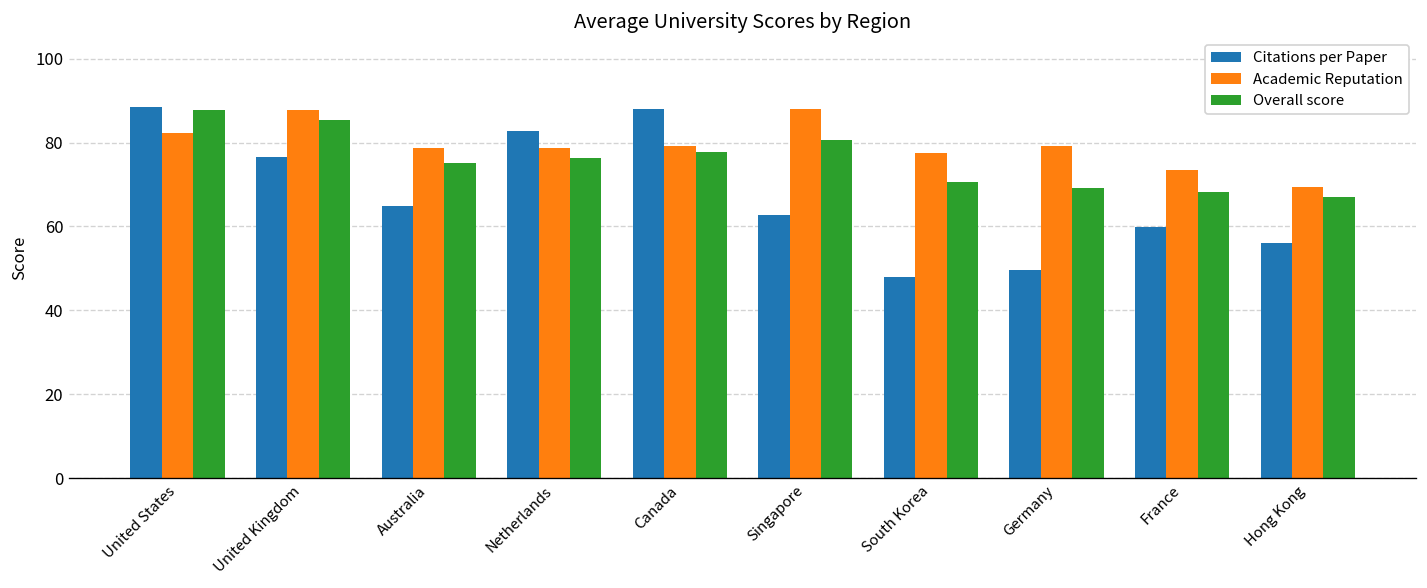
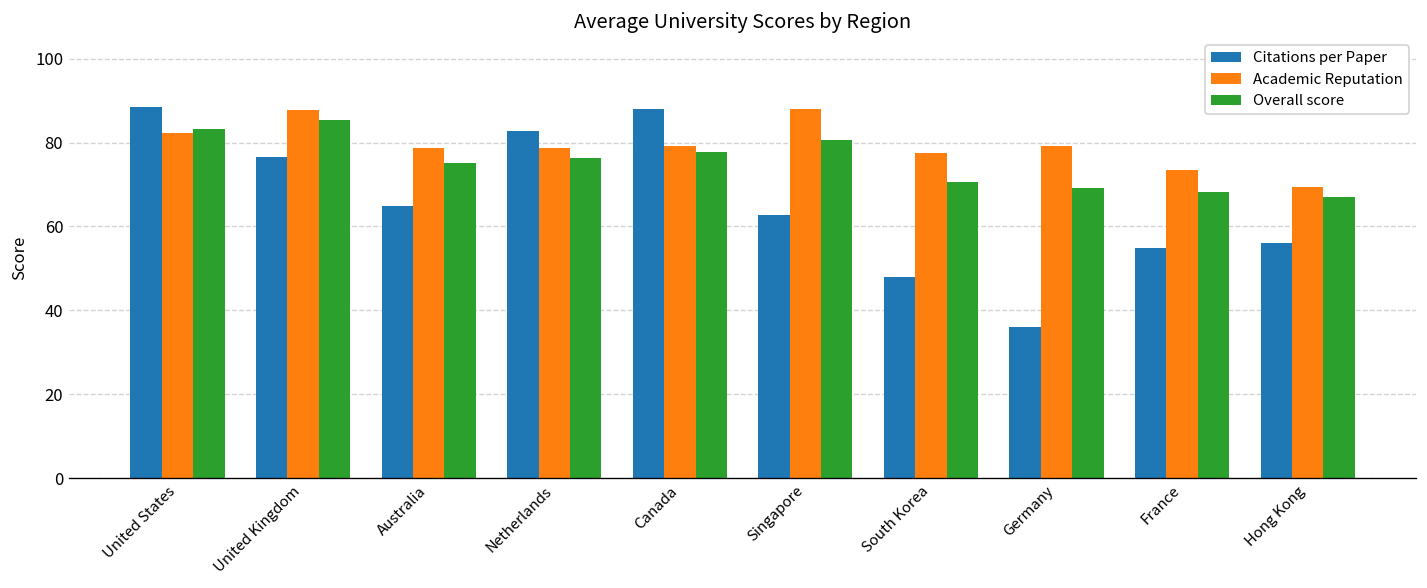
  {
    "Citations per Paper": {
      "United States": 88,
      "United Kingdom": 77,
      "Australia": 65,
      "Netherlands": 83,
      "Canada": 88,
      "Singapore": 63,
      "South Korea": 48,
-     "Germany": 50,
-     "France": 60,
+     "Germany": 36,
+     "France": 55,
      "Hong Kong": 56
    },
    "Academic Reputation": {
      "United States": 82,
      "United Kingdom": 88,
      "Australia": 79,
      "Netherlands": 79,
      "Canada": 79,
      "Singapore": 88,
      "South Korea": 78,
      "Germany": 79,
      "France": 73,
      "Hong Kong": 69
    },
    "Overall score": {
-     "United States": 88,
+     "United States": 83,
      "United Kingdom": 85,
      "Australia": 75,
      "Netherlands": 76,
      "Canada": 78,
      "Singapore": 81,
      "South Korea": 71,
      "Germany": 69,
      "France": 68,
      "Hong Kong": 67
    }
  }
